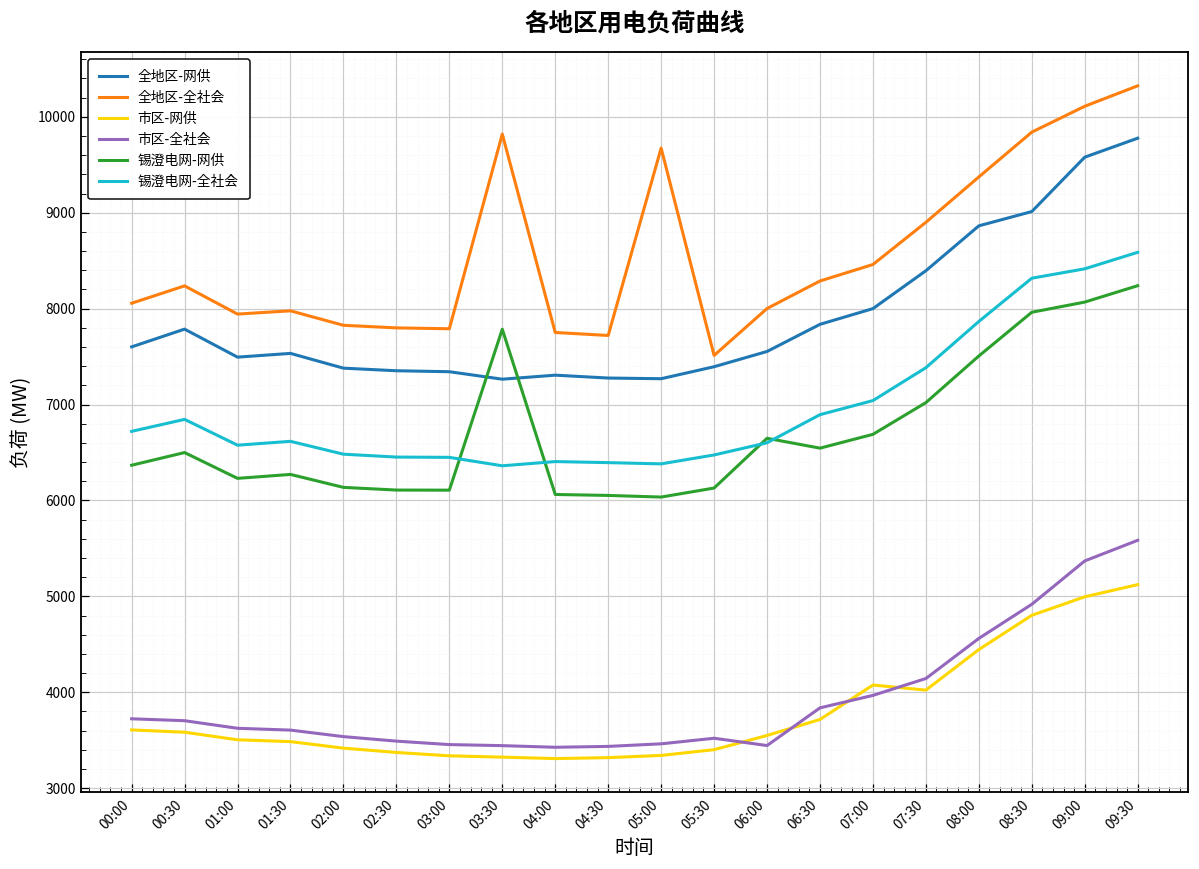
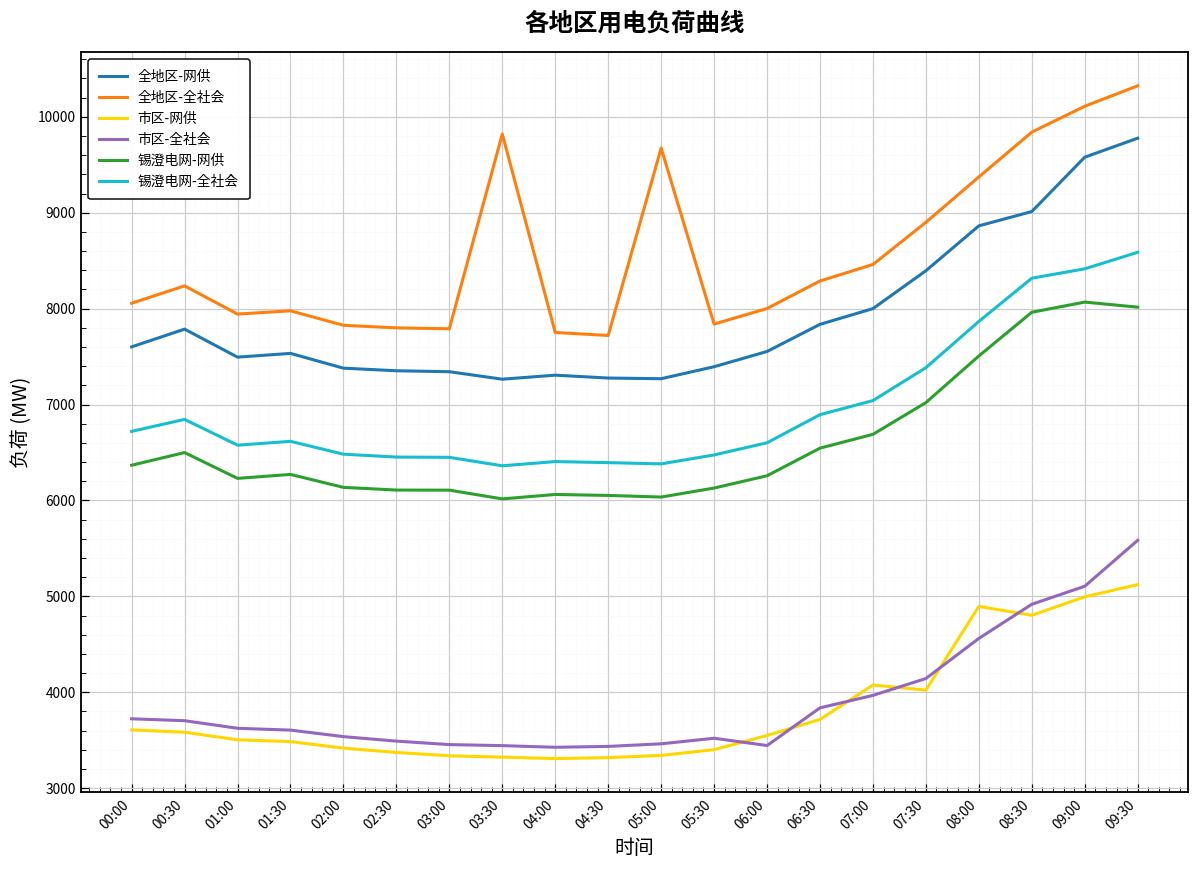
  {
    "全地区-网供": {
      "00:00": 7600,
      "00:30": 7800,
      "01:00": 7500,
      "01:30": 7500,
      "02:00": 7400,
      "02:30": 7400,
      "03:00": 7300,
      "03:30": 7300,
      "04:00": 7300,
      "04:30": 7300,
      "05:00": 7300,
      "05:30": 7400,
      "06:00": 7600,
      "06:30": 7800,
      "07:00": 8000,
      "07:30": 8400,
      "08:00": 8900,
      "08:30": 9000,
      "09:00": 9600,
      "09:30": 9800
    },
    "全地区-全社会": {
      "00:00": 8100,
      "00:30": 8200,
      "01:00": 7900,
      "01:30": 8000,
      "02:00": 7800,
      "02:30": 7800,
      "03:00": 7800,
      "03:30": 9800,
      "04:00": 7800,
      "04:30": 7700,
      "05:00": 9700,
-     "05:30": 7500,
+     "05:30": 7800,
      "06:00": 8000,
      "06:30": 8300,
      "07:00": 8500,
      "07:30": 8900,
      "08:00": 9400,
      "08:30": 9800,
      "09:00": 10100,
      "09:30": 10300
    },
    "市区-网供": {
      "00:00": 3600,
      "00:30": 3600,
      "01:00": 3500,
      "01:30": 3500,
      "02:00": 3400,
      "02:30": 3400,
      "03:00": 3300,
      "03:30": 3300,
      "04:00": 3300,
      "04:30": 3300,
      "05:00": 3300,
      "05:30": 3400,
      "06:00": 3500,
      "06:30": 3700,
      "07:00": 4100,
      "07:30": 4000,
-     "08:00": 4400,
+     "08:00": 4900,
      "08:30": 4800,
      "09:00": 5000,
      "09:30": 5100
    },
    "市区-全社会": {
      "00:00": 3700,
      "00:30": 3700,
      "01:00": 3600,
      "01:30": 3600,
      "02:00": 3500,
      "02:30": 3500,
      "03:00": 3500,
      "03:30": 3400,
      "04:00": 3400,
      "04:30": 3400,
      "05:00": 3500,
      "05:30": 3500,
      "06:00": 3400,
      "06:30": 3800,
      "07:00": 4000,
      "07:30": 4100,
      "08:00": 4600,
      "08:30": 4900,
-     "09:00": 5400,
+     "09:00": 5100,
      "09:30": 5600
    },
    "锡澄电网-网供": {
      "00:00": 6400,
      "00:30": 6500,
      "01:00": 6200,
      "01:30": 6300,
      "02:00": 6100,
      "02:30": 6100,
      "03:00": 6100,
-     "03:30": 7800,
+     "03:30": 6000,
      "04:00": 6100,
      "04:30": 6100,
      "05:00": 6000,
      "05:30": 6100,
-     "06:00": 6600,
+     "06:00": 6300,
      "06:30": 6500,
      "07:00": 6700,
      "07:30": 7000,
      "08:00": 7500,
      "08:30": 8000,
      "09:00": 8100,
-     "09:30": 8200
+     "09:30": 8000
    },
    "锡澄电网-全社会": {
      "00:00": 6700,
      "00:30": 6800,
      "01:00": 6600,
      "01:30": 6600,
      "02:00": 6500,
      "02:30": 6500,
      "03:00": 6400,
      "03:30": 6400,
      "04:00": 6400,
      "04:30": 6400,
      "05:00": 6400,
      "05:30": 6500,
      "06:00": 6600,
      "06:30": 6900,
      "07:00": 7000,
      "07:30": 7400,
      "08:00": 7900,
      "08:30": 8300,
      "09:00": 8400,
      "09:30": 8600
    }
  }
